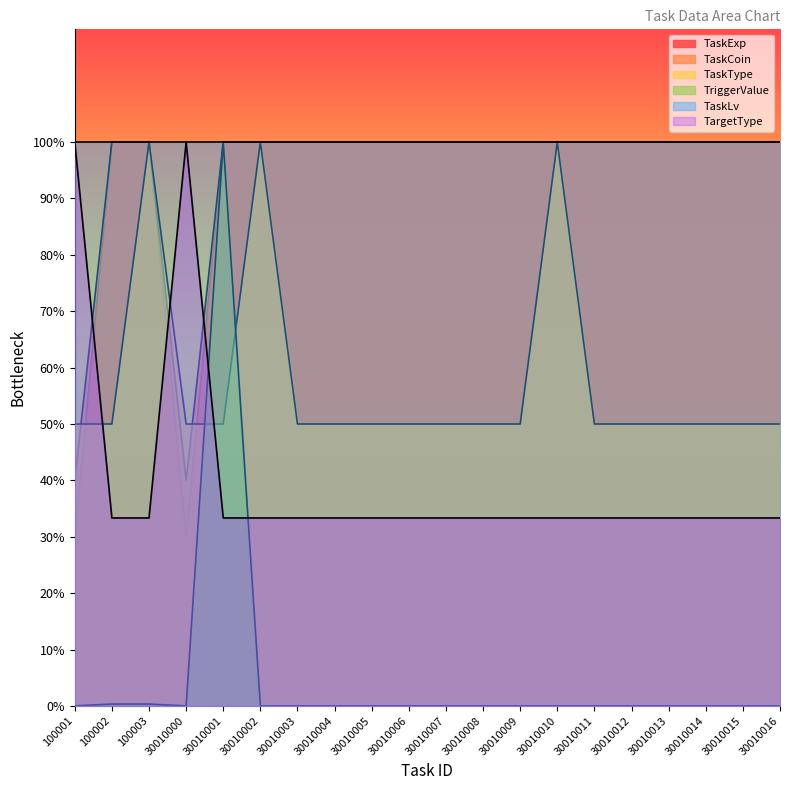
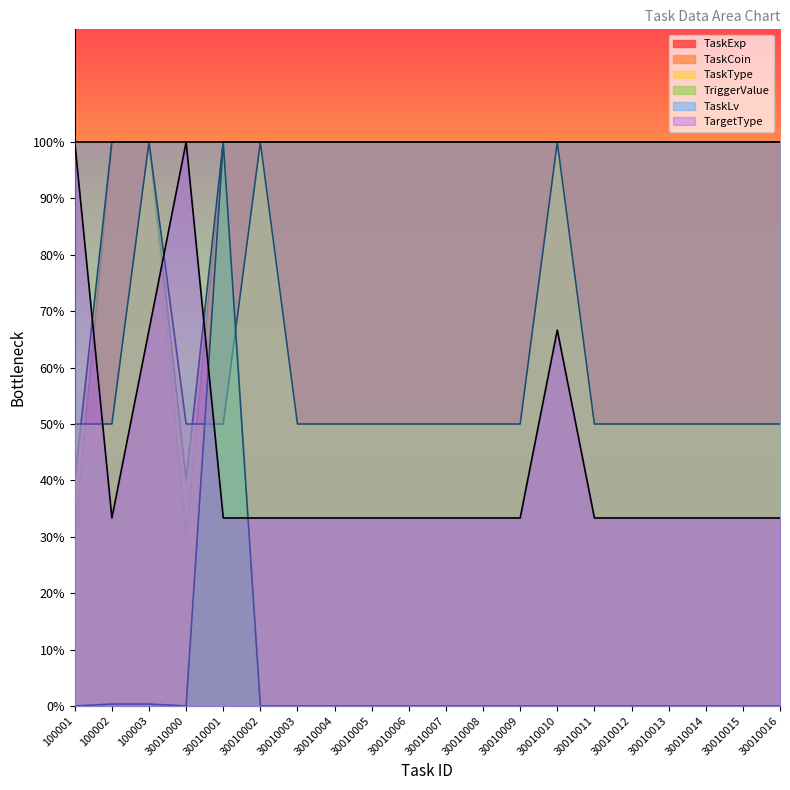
  {
    "TaskExp": {
      "100001": "30%",
      "30010000": "30%"
    },
    "TaskCoin": {
      "100001": "40%",
      "30010000": "40%"
    },
    "TaskType": {
      "100001": "50%",
      "100002": "50%",
      "30010000": "50%",
      "30010001": "50%",
      "30010003": "50%",
      "30010004": "50%",
      "30010005": "50%",
      "30010006": "50%",
      "30010007": "50%",
      "30010008": "50%",
      "30010009": "50%",
      "30010011": "50%",
      "30010012": "50%",
      "30010013": "50%",
      "30010014": "50%",
      "30010015": "50%",
      "30010016": "50%"
    },
    "TargetType": {
      "100002": "33%",
-     "100003": "33%",
+     "100003": "67%",
      "30010001": "33%",
      "30010002": "33%",
      "30010003": "33%",
      "30010004": "33%",
      "30010005": "33%",
      "30010006": "33%",
      "30010007": "33%",
      "30010008": "33%",
      "30010009": "33%",
-     "30010010": "33%",
+     "30010010": "67%",
      "30010011": "33%",
      "30010012": "33%",
      "30010013": "33%",
      "30010014": "33%",
      "30010015": "33%",
      "30010016": "33%"
    }
  }
